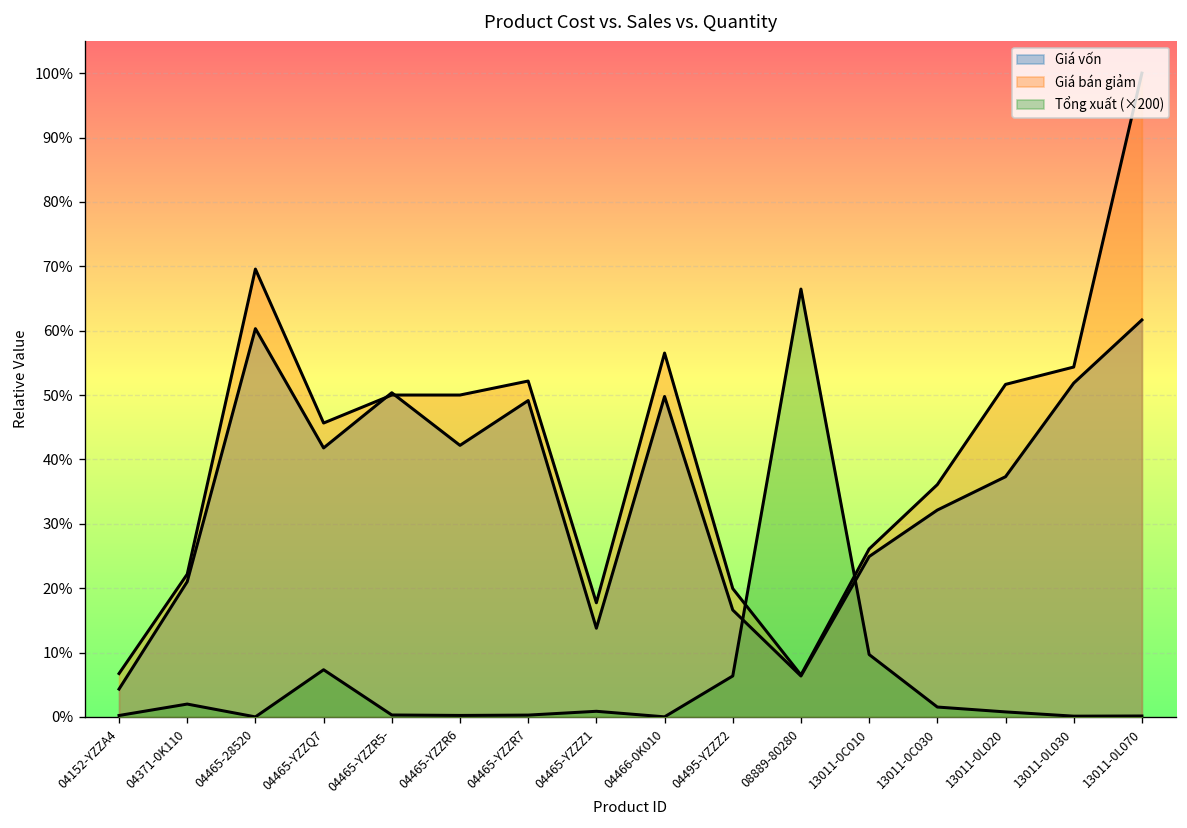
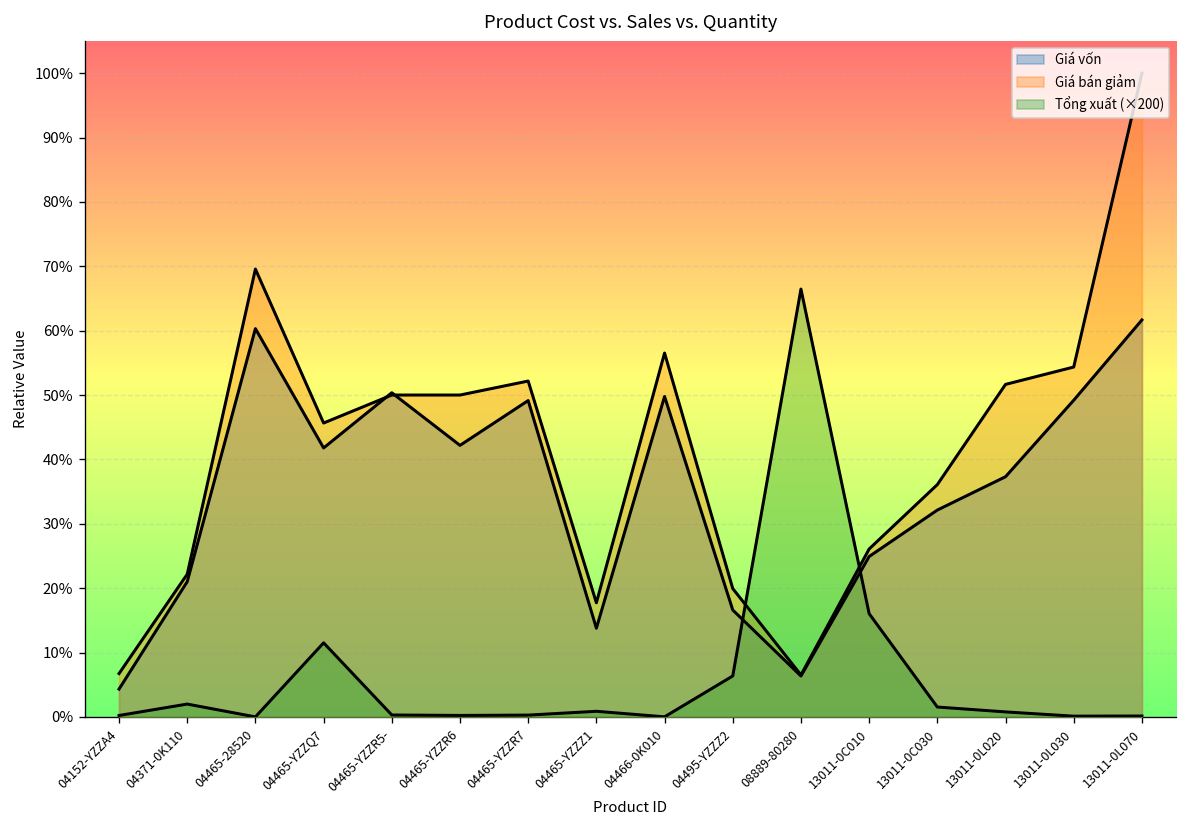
  {
    "Giá vốn": {
      "04152-YZZA4": "4%",
      "04371-0K110": "21%",
      "04465-28520": "60%",
      "04465-YZZQ7": "42%",
      "04465-YZZR6": "42%",
      "04465-YZZR7": "49%",
      "04465-YZZZ1": "14%",
      "04466-0K010": "50%",
      "04495-YZZZ2": "17%",
      "13011-0C010": "25%",
      "13011-0C030": "32%",
      "13011-0L020": "37%",
-     "13011-0L030": "52%",
+     "13011-0L030": "49%",
      "13011-0L070": "62%"
    },
    "Giá bán giảm": {
      "04152-YZZA4": "7%",
      "04371-0K110": "22%",
      "04465-28520": "70%",
      "04465-YZZQ7": "46%",
      "04465-YZZR6": "50%",
      "04465-YZZR7": "52%",
      "04465-YZZZ1": "18%",
      "04466-0K010": "57%",
      "04495-YZZZ2": "20%",
      "13011-0C010": "26%",
      "13011-0C030": "36%",
      "13011-0L020": "52%",
      "13011-0L030": "54%"
    },
    "Tổng xuất (×200)": {
      "04152-YZZA4": "0%",
      "04371-0K110": "2%",
      "04465-28520": "0%",
-     "04465-YZZQ7": "7%",
+     "04465-YZZQ7": "12%",
      "04465-YZZR5-": "0%",
      "04465-YZZR6": "0%",
      "04465-YZZR7": "0%",
      "04465-YZZZ1": "1%",
      "04466-0K010": "0%",
      "04495-YZZZ2": "6%",
      "08889-80280": "66%",
-     "13011-0C010": "10%",
+     "13011-0C010": "16%",
      "13011-0C030": "2%",
      "13011-0L020": "1%",
      "13011-0L030": "0%",
      "13011-0L070": "0%"
    }
  }
